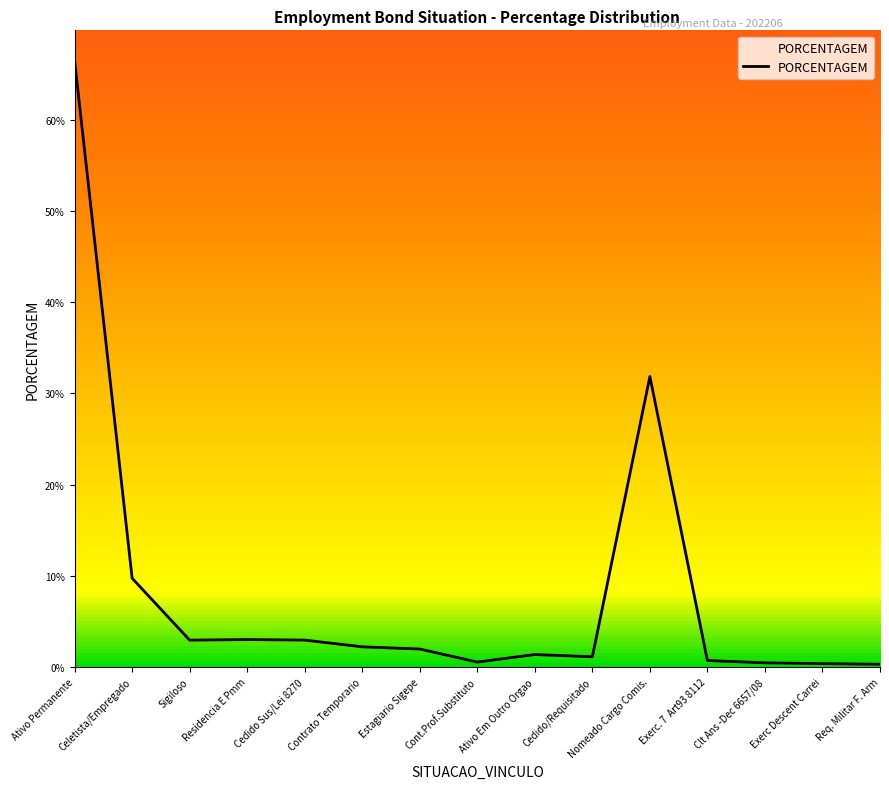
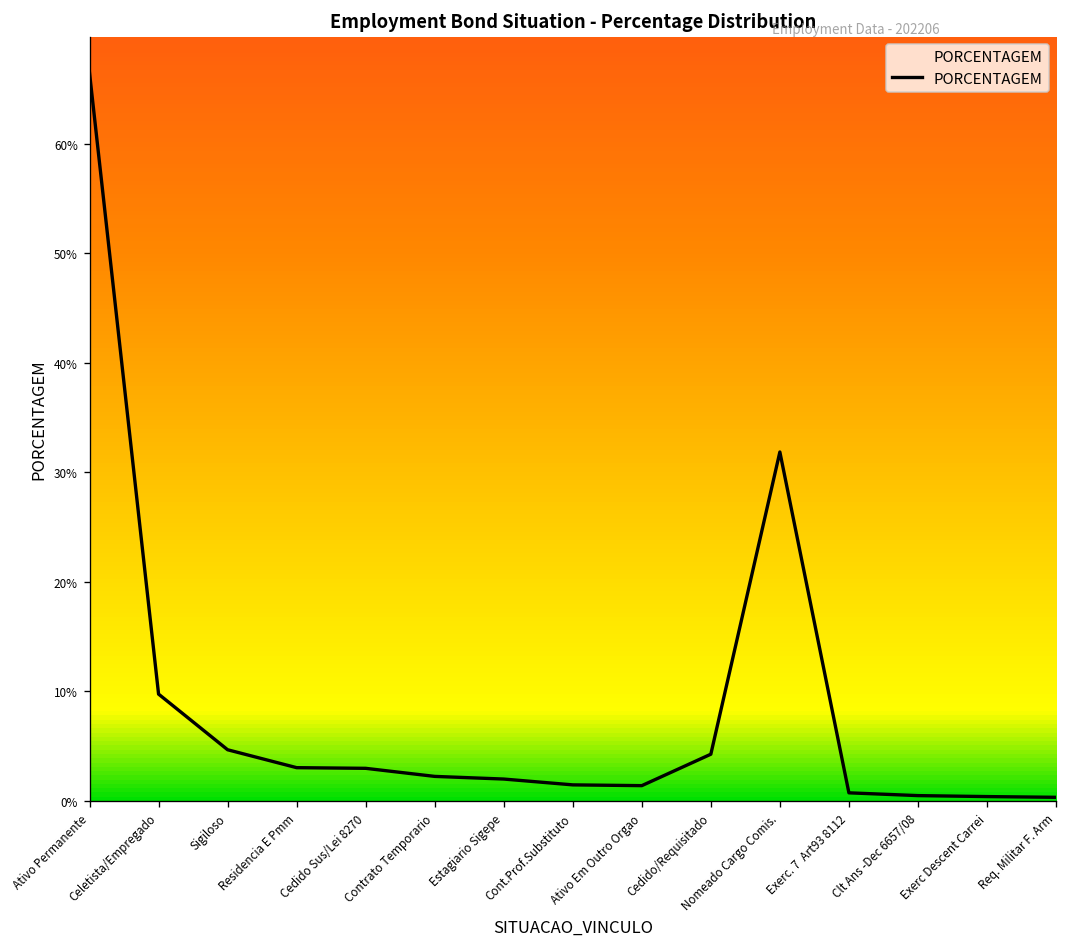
  {
    "Ativo Permanente": "66%",
    "Celetista/Empregado": "10%",
-   "Sigiloso": "3%",
+   "Sigiloso": "5%",
    "Residencia E Pmm": "3%",
    "Cedido Sus/Lei 8270": "3%",
    "Contrato Temporario": "2%",
    "Estagiario Sigepe": "2%",
-   "Cont.Prof.Substituto": "0.5%",
+   "Cont.Prof.Substituto": "1.4%",
    "Ativo Em Outro Orgao": "1%",
-   "Cedido/Requisitado": "1%",
+   "Cedido/Requisitado": "4%",
    "Nomeado Cargo Comis.": "32%",
    "Exerc. 7 Art93 8112": "1%",
    "Clt Ans -Dec 6657/08": "0%",
    "Exerc Descent Carrei": "0%",
    "Req. Militar F. Arm": "0%"
  }
